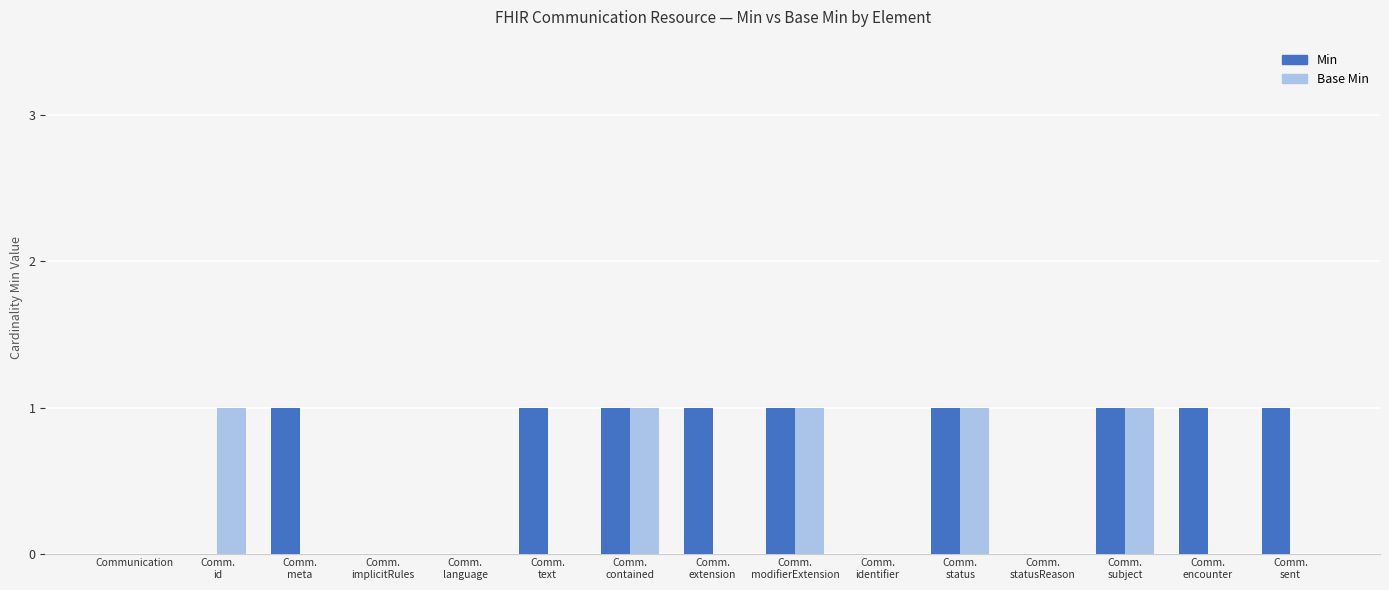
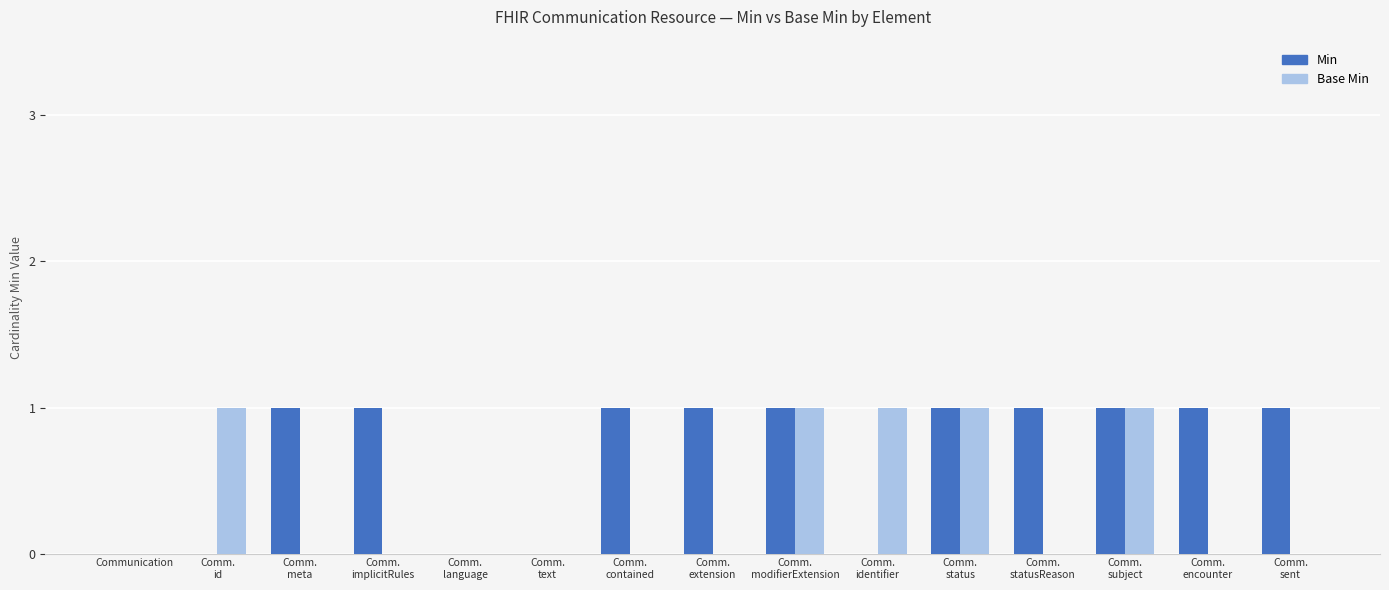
  {
    "Min": {
      "Communication": 0,
      "Comm. id": 0,
      "Comm. meta": 1,
-     "Comm. implicitRules": 0,
+     "Comm. implicitRules": 1,
      "Comm. language": 0,
-     "Comm. text": 1,
+     "Comm. text": 0,
      "Comm. contained": 1,
      "Comm. extension": 1,
      "Comm. modifierExtension": 1,
      "Comm. identifier": 0,
      "Comm. status": 1,
-     "Comm. statusReason": 0,
+     "Comm. statusReason": 1,
      "Comm. subject": 1,
      "Comm. encounter": 1,
      "Comm. sent": 1
    },
    "Base Min": {
      "Communication": 0,
      "Comm. id": 1,
      "Comm. meta": 0,
      "Comm. implicitRules": 0,
      "Comm. language": 0,
      "Comm. text": 0,
-     "Comm. contained": 1,
+     "Comm. contained": 0,
      "Comm. extension": 0,
      "Comm. modifierExtension": 1,
-     "Comm. identifier": 0,
+     "Comm. identifier": 1,
      "Comm. status": 1,
      "Comm. statusReason": 0,
      "Comm. subject": 1,
      "Comm. encounter": 0,
      "Comm. sent": 0
    }
  }
